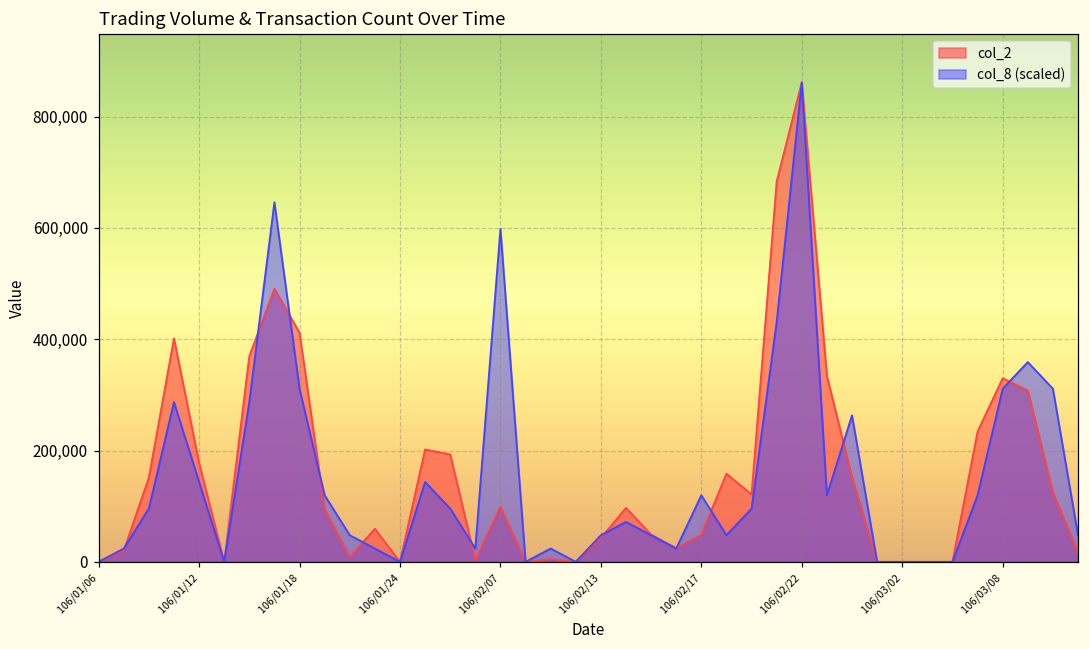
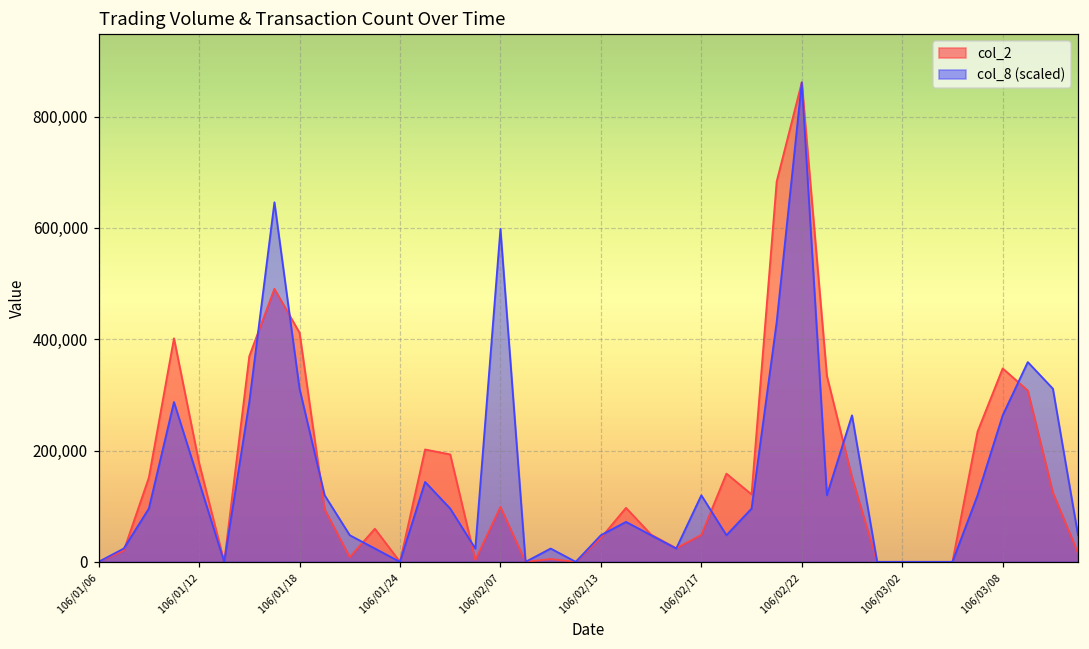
  {
    "col_2": {
      "106/01/12": "180,000",
      "106/01/18": "410,000",
      "106/02/07": "100,000",
      "106/02/17": "50,000",
-     "106/03/08": "330,000"
+     "106/03/08": "350,000"
    },
    "col_8 (scaled)": {
      "106/01/12": "140,000",
      "106/01/18": "310,000",
      "106/02/07": "600,000",
      "106/02/17": "120,000",
-     "106/03/08": "310,000"
+     "106/03/08": "260,000"
    }
  }
